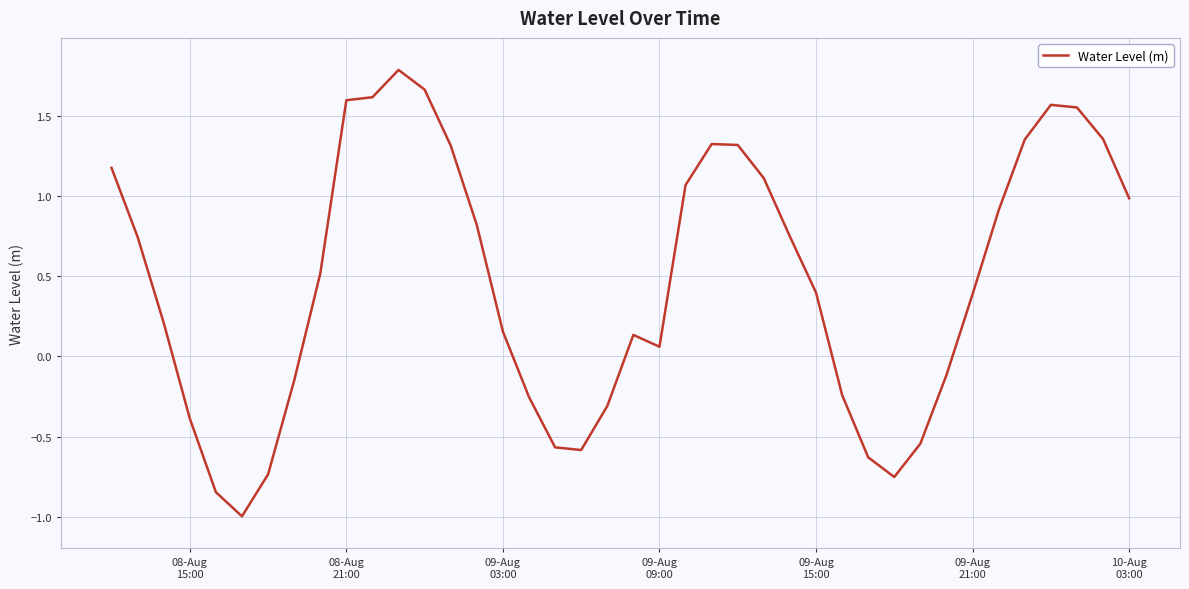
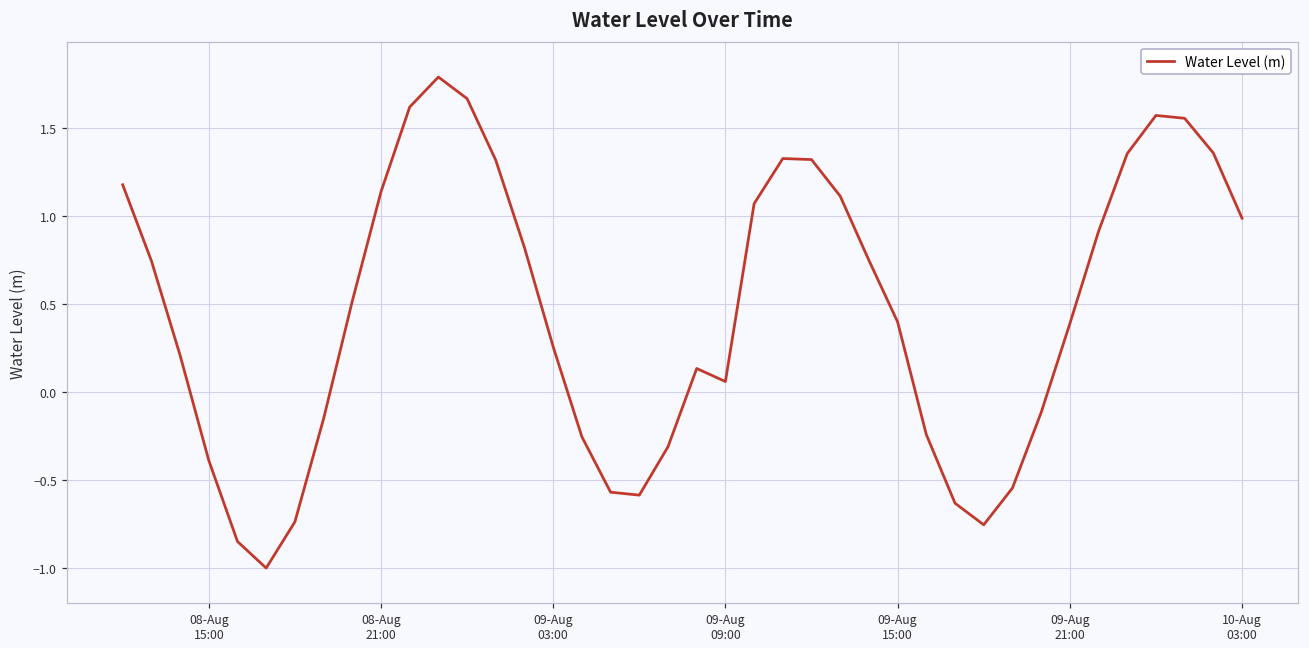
  {
    "08-Aug 15:00": -0.39,
-   "08-Aug 21:00": 1.60,
-   "09-Aug 03:00": 0.15,
+   "08-Aug 21:00": 1.14,
+   "09-Aug 03:00": 0.26,
    "09-Aug 09:00": 0.06,
    "09-Aug 15:00": 0.40,
    "09-Aug 21:00": 0.39,
    "10-Aug 03:00": 0.99
  }
